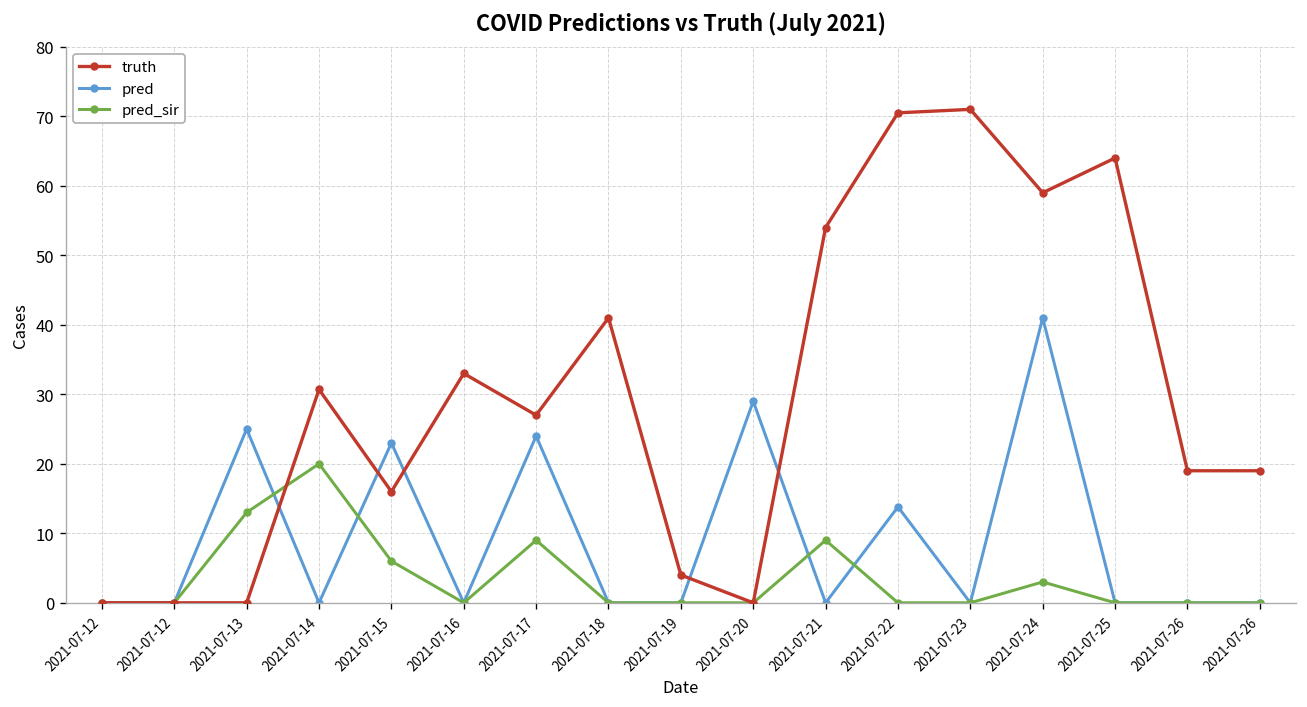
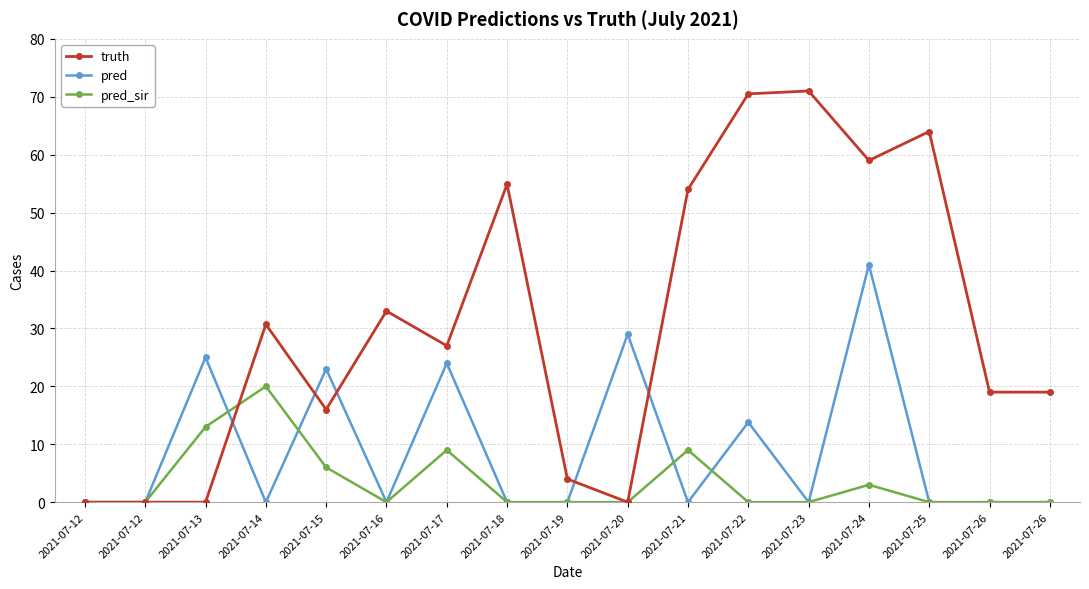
  {
    "truth": {
      "2021-07-13": 0,
      "2021-07-14": 31,
      "2021-07-15": 16,
      "2021-07-16": 33,
      "2021-07-17": 27,
-     "2021-07-18": 41,
+     "2021-07-18": 55,
      "2021-07-19": 4,
      "2021-07-21": 54,
      "2021-07-22": 71,
      "2021-07-23": 71,
      "2021-07-24": 59,
      "2021-07-25": 64
    },
    "pred": {
      "2021-07-13": 25,
      "2021-07-14": 0,
      "2021-07-15": 23,
      "2021-07-17": 24,
      "2021-07-20": 29,
      "2021-07-21": 0,
      "2021-07-22": 14,
      "2021-07-24": 41
    },
    "pred_sir": {
      "2021-07-13": 13,
      "2021-07-14": 20,
      "2021-07-15": 6,
      "2021-07-17": 9,
      "2021-07-21": 9,
      "2021-07-22": 0,
      "2021-07-24": 3
    }
  }
